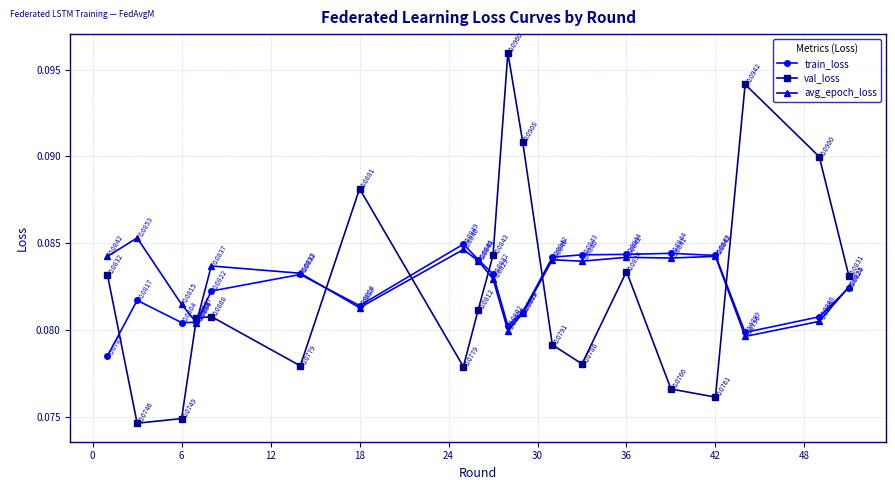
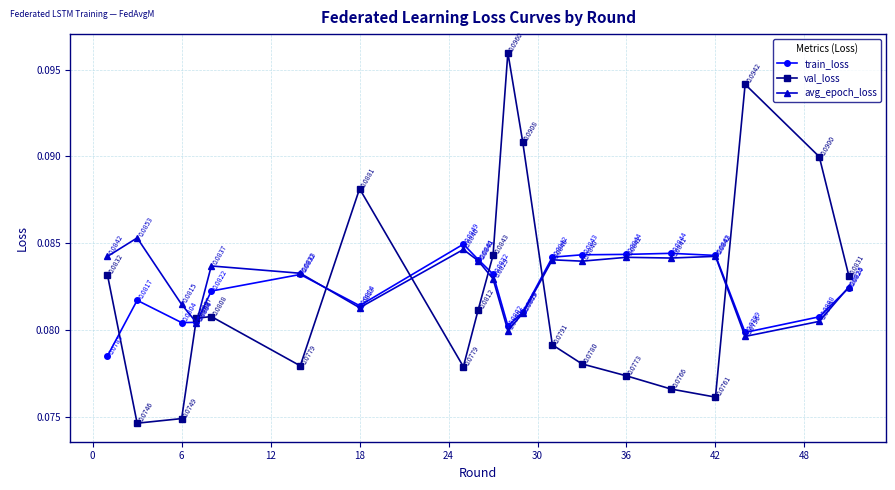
  {
    "val_loss": {
      "6": 0.0749,
      "18": 0.0881,
-     "36": 0.0834,
+     "36": 0.0773,
      "42": 0.0761
    }
  }
